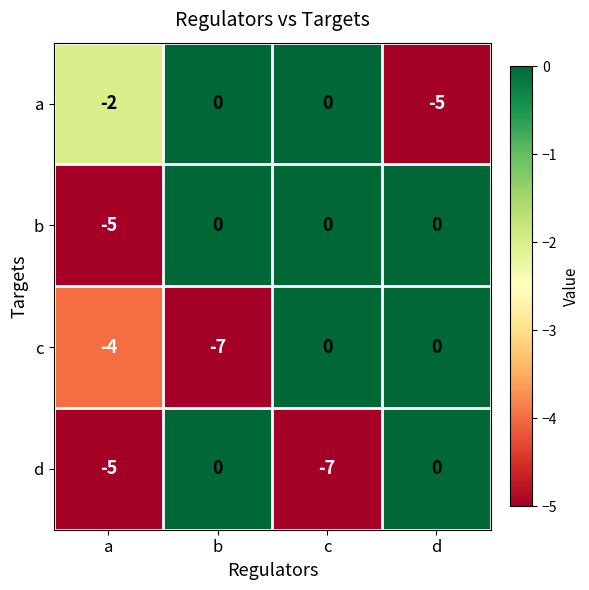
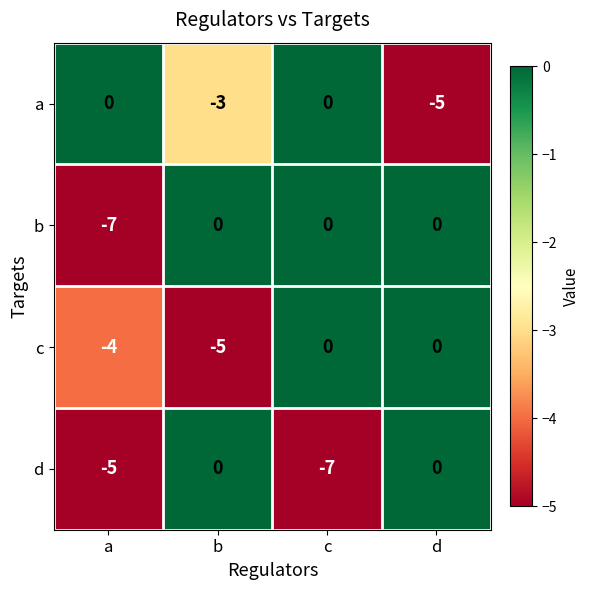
  {
    "a": {
-     "a": -2,
-     "b": 0,
+     "a": 0,
+     "b": -3,
      "c": 0,
      "d": -5
    },
    "b": {
-     "a": -5,
+     "a": -7,
      "b": 0,
      "c": 0,
      "d": 0
    },
    "c": {
      "a": -4,
-     "b": -7,
+     "b": -5,
      "c": 0,
      "d": 0
    },
    "d": {
      "a": -5,
      "b": 0,
      "c": -7,
      "d": 0
    }
  }
